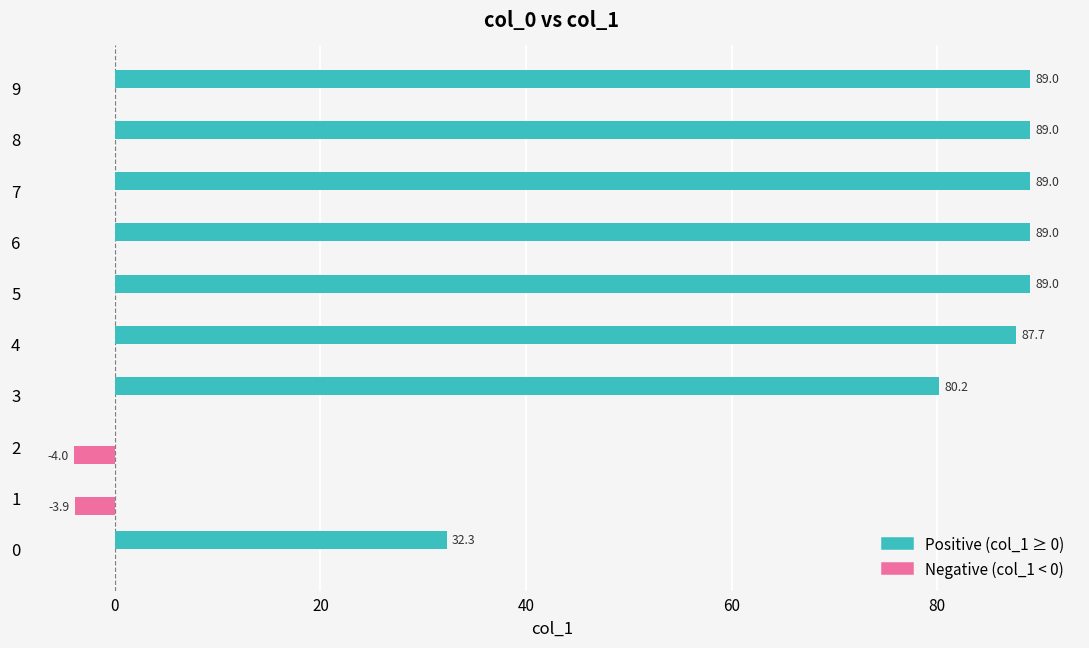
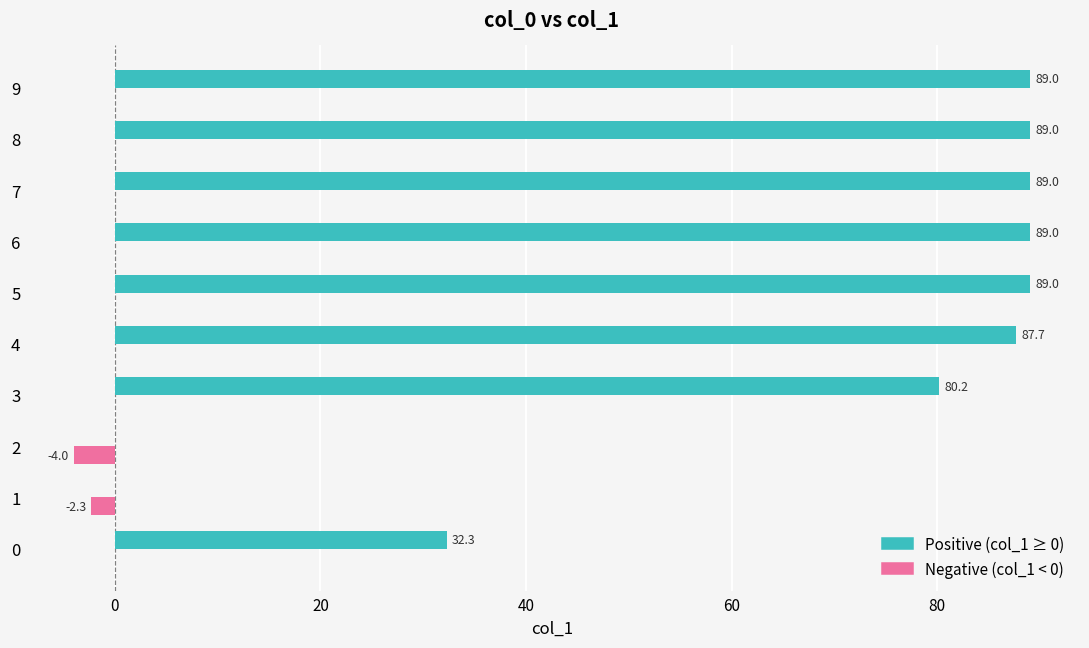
  {
    "Positive (col_1 ≥ 0)": {
      "9": 89.0,
      "8": 89.0,
      "7": 89.0,
      "6": 89.0,
      "5": 89.0,
      "4": 87.7,
      "3": 80.2,
      "0": 32.3
    },
    "Negative (col_1 < 0)": {
      "2": -4.0,
-     "1": -3.9
+     "1": -2.3
    }
  }
